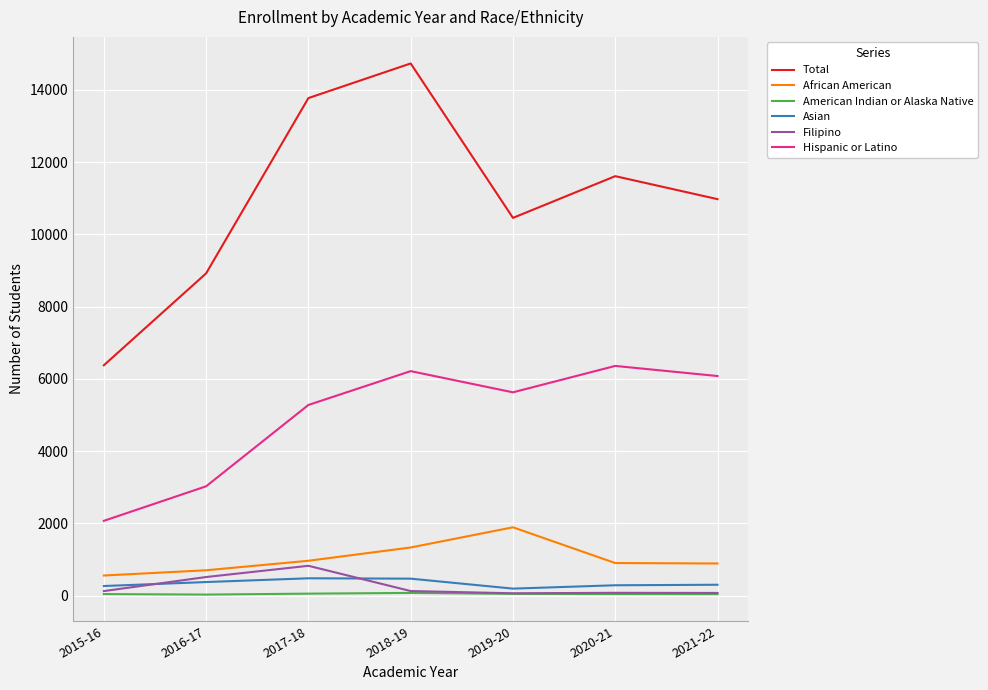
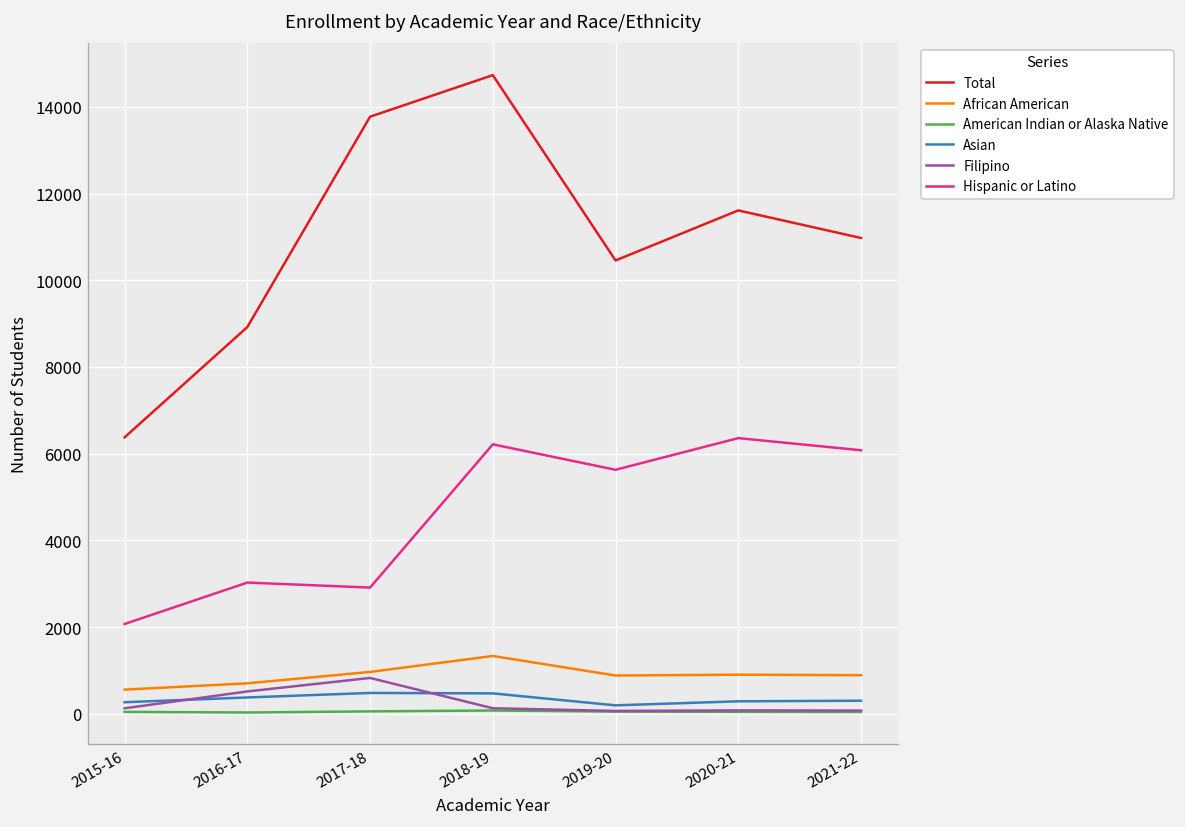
  {
    "Total": {
      "2015-16": 6400,
      "2016-17": 8900,
      "2017-18": 13800,
      "2018-19": 14700,
      "2019-20": 10500,
      "2020-21": 11600,
      "2021-22": 11000
    },
    "African American": {
      "2015-16": 600,
      "2016-17": 700,
      "2017-18": 1000,
      "2018-19": 1300,
-     "2019-20": 1900,
+     "2019-20": 900,
      "2020-21": 900,
      "2021-22": 900
    },
    "American Indian or Alaska Native": {
      "2015-16": 0,
      "2016-17": 0,
      "2017-18": 100
    },
    "Asian": {
      "2015-16": 300,
      "2016-17": 400,
      "2017-18": 500,
      "2018-19": 500,
      "2019-20": 200,
      "2020-21": 300,
      "2021-22": 300
    },
    "Filipino": {
      "2015-16": 100,
      "2016-17": 500,
      "2017-18": 800
    },
    "Hispanic or Latino": {
      "2015-16": 2100,
      "2016-17": 3000,
-     "2017-18": 5300,
+     "2017-18": 2900,
      "2018-19": 6200,
      "2019-20": 5600,
      "2020-21": 6400,
      "2021-22": 6100
    }
  }
